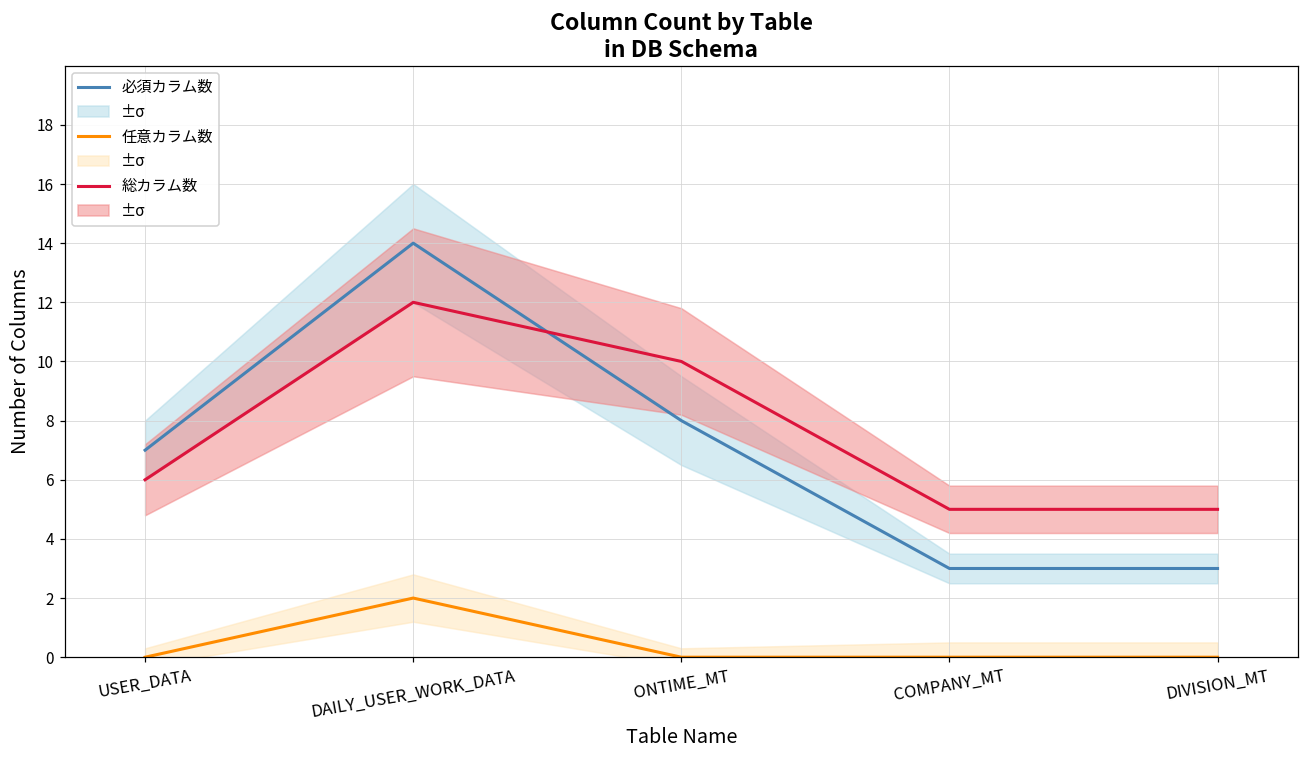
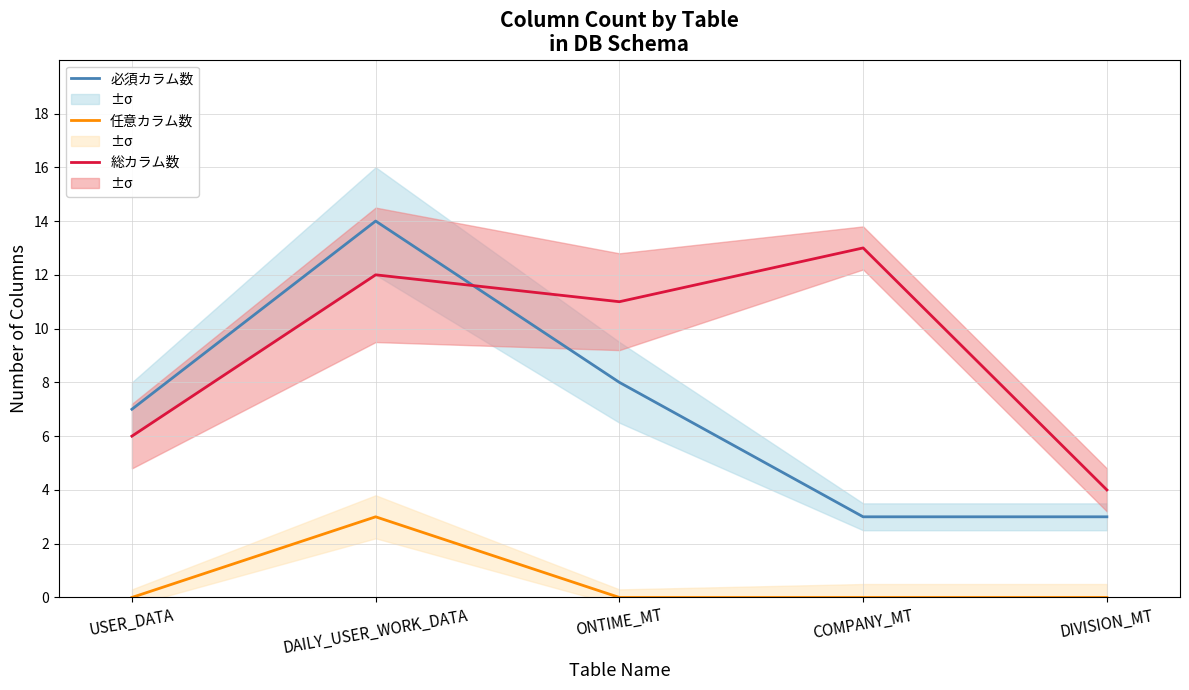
  {
    "必須カラム数": {
      "USER_DATA": 7,
      "DAILY_USER_WORK_DATA": 14,
      "ONTIME_MT": 8,
      "COMPANY_MT": 3,
      "DIVISION_MT": 3
    },
    "任意カラム数": {
      "USER_DATA": 0,
-     "DAILY_USER_WORK_DATA": 2,
+     "DAILY_USER_WORK_DATA": 3,
      "ONTIME_MT": 0,
      "COMPANY_MT": 0,
      "DIVISION_MT": 0
    },
    "総カラム数": {
      "USER_DATA": 6,
      "DAILY_USER_WORK_DATA": 12,
-     "ONTIME_MT": 10,
-     "COMPANY_MT": 5,
-     "DIVISION_MT": 5
+     "ONTIME_MT": 11,
+     "COMPANY_MT": 13,
+     "DIVISION_MT": 4
    }
  }
